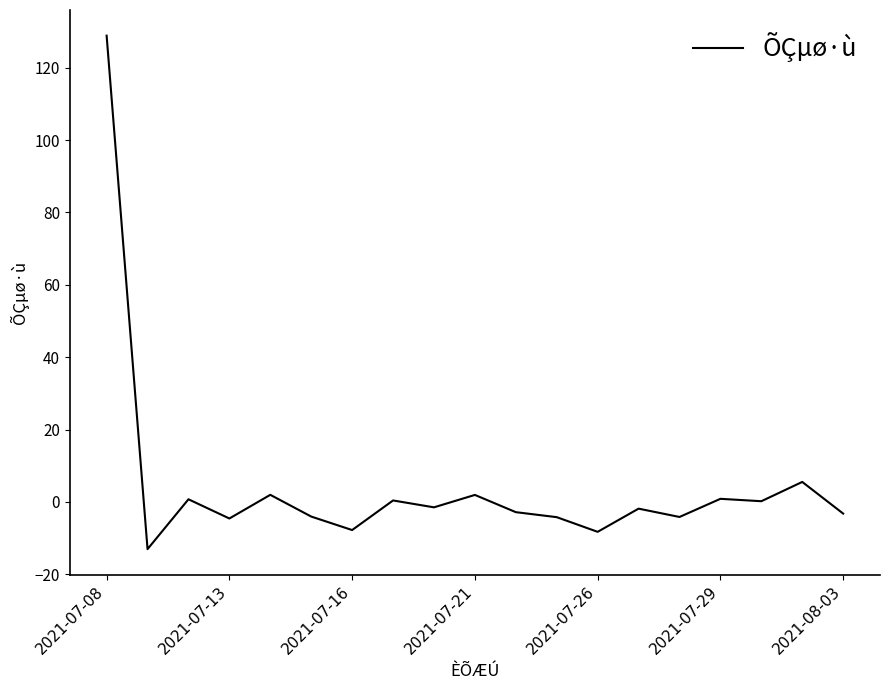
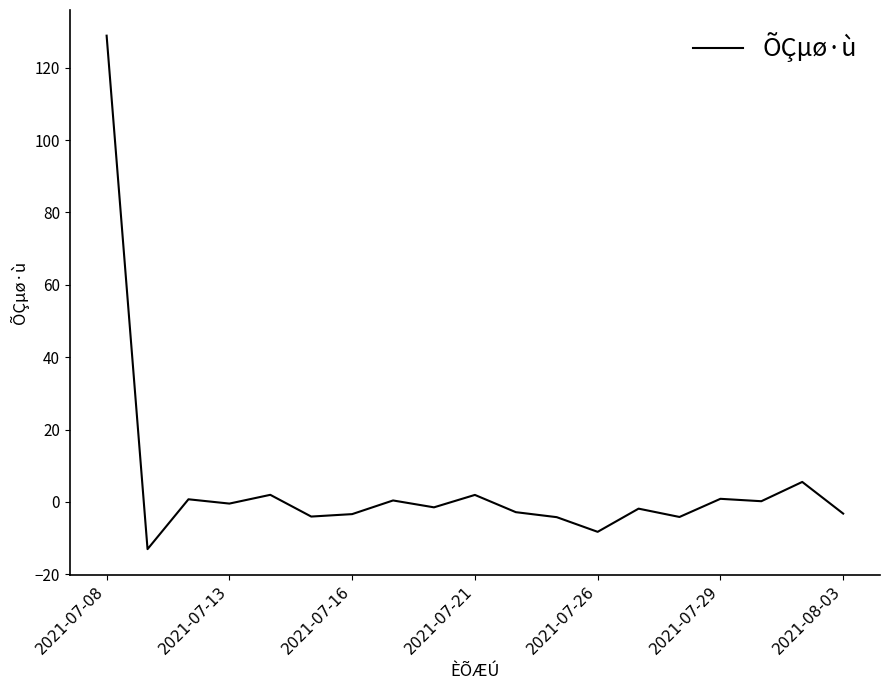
  {
    "2021-07-08": 129,
-   "2021-07-13": -5,
-   "2021-07-16": -8,
+   "2021-07-13": 0,
+   "2021-07-16": -3,
    "2021-07-21": 2,
    "2021-07-26": -8,
    "2021-07-29": 1,
    "2021-08-03": -3
  }
